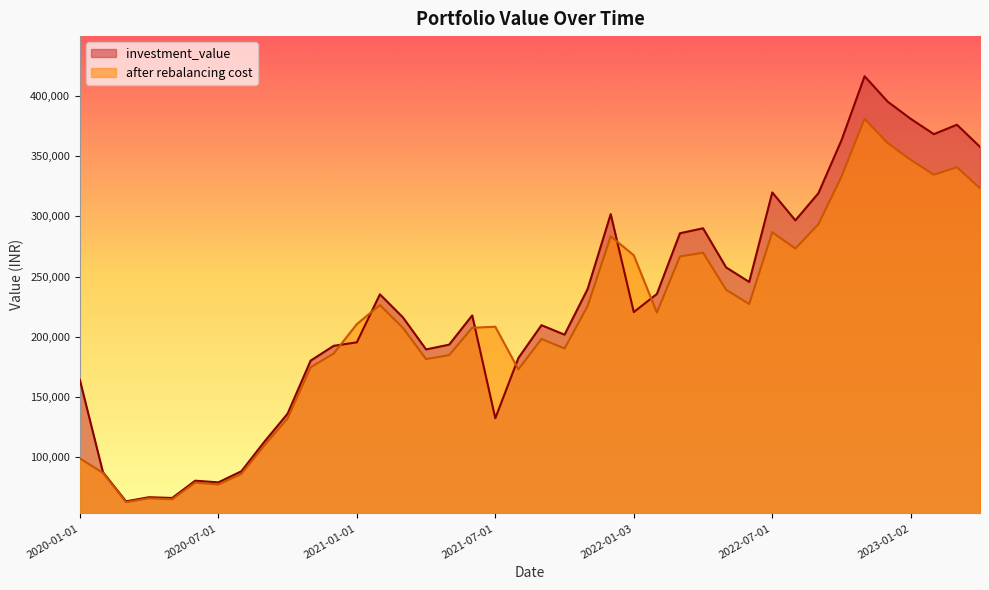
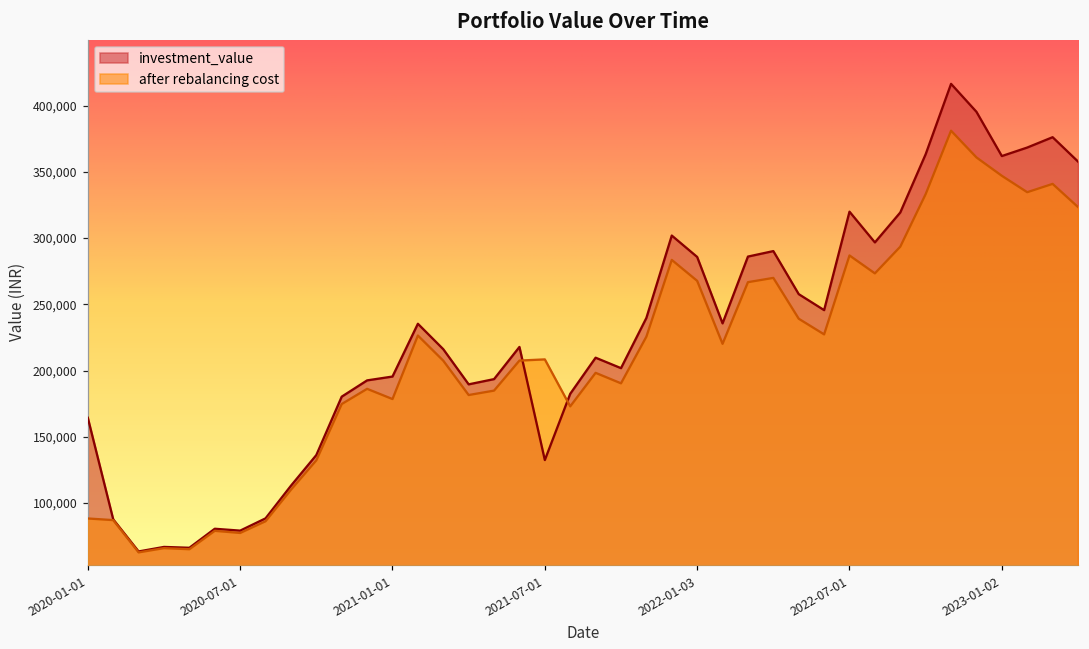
  {
    "investment_value": {
      "2020-01-01": "164,000",
      "2021-01-01": "195,000",
      "2021-07-01": "132,000",
-     "2022-01-03": "221,000",
+     "2022-01-03": "286,000",
      "2022-07-01": "320,000",
-     "2023-01-02": "381,000"
+     "2023-01-02": "362,000"
    },
    "after rebalancing cost": {
-     "2020-01-01": "99,000",
-     "2021-01-01": "211,000",
+     "2020-01-01": "88,000",
+     "2021-01-01": "178,000",
      "2021-07-01": "208,000",
      "2022-01-03": "268,000",
      "2022-07-01": "287,000",
      "2023-01-02": "347,000"
    }
  }
